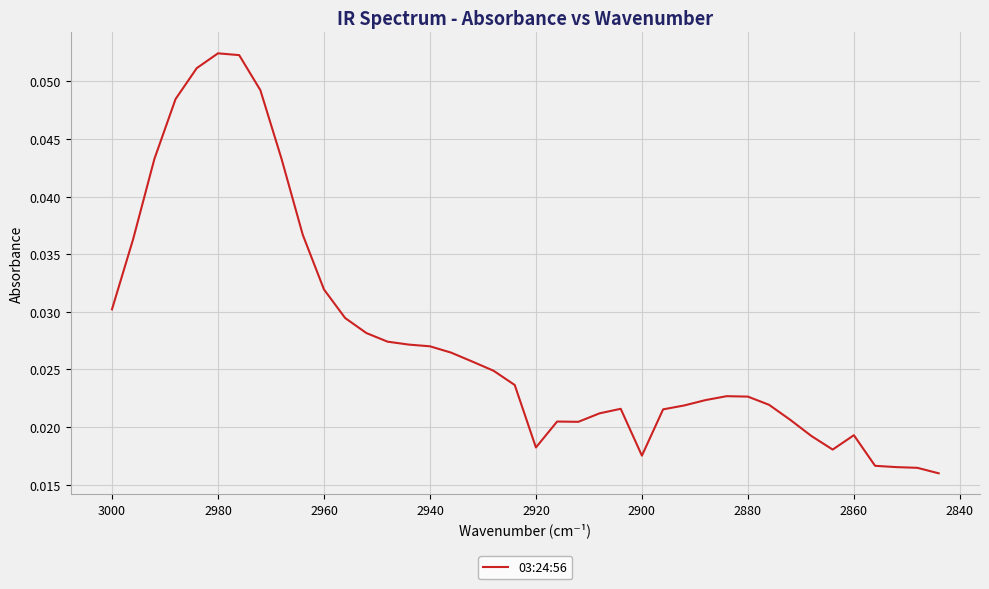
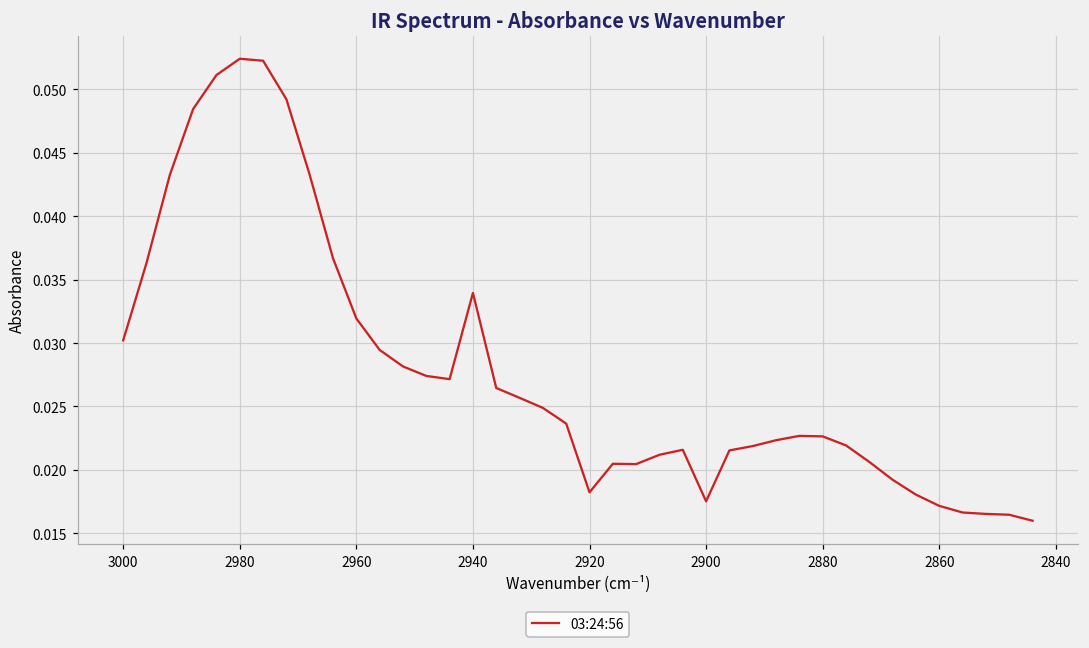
  {
    "3000": 0.0302,
    "2980": 0.0524,
    "2960": 0.0319,
-   "2940": 0.0270,
+   "2940": 0.0340,
    "2920": 0.0182,
    "2900": 0.0175,
    "2880": 0.0226,
-   "2860": 0.0193
+   "2860": 0.0172
  }
